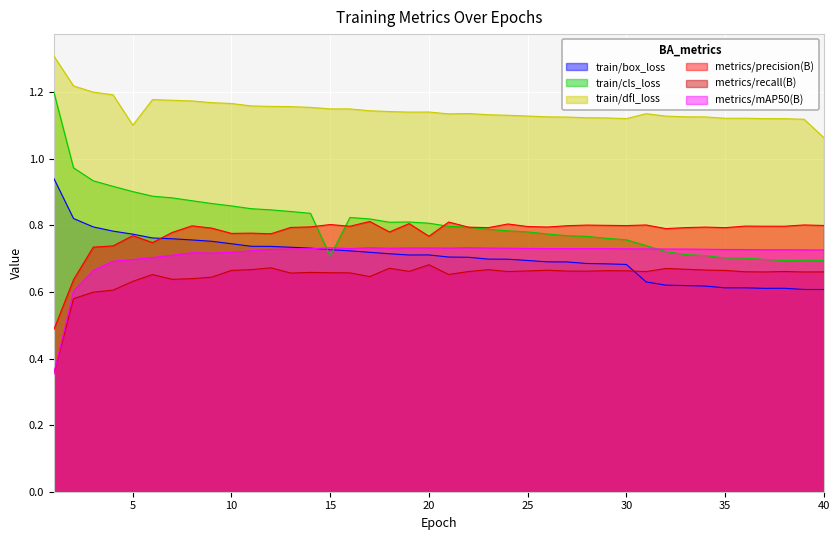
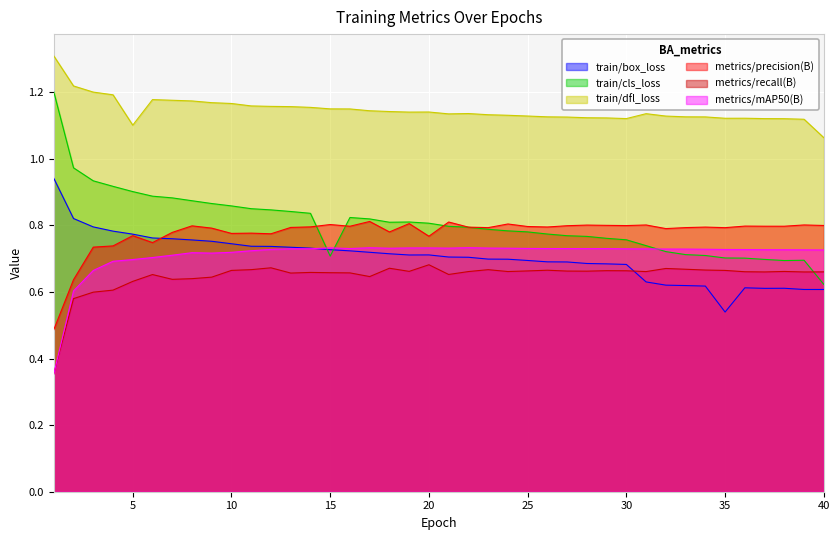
  {
    "train/box_loss": {
      "10": 0.75,
      "20": 0.71,
      "25": 0.69,
      "30": 0.68,
-     "35": 0.61,
+     "35": 0.54,
      "40": 0.61
    },
    "train/cls_loss": {
      "5": 0.90,
      "10": 0.86,
      "15": 0.71,
      "20": 0.81,
      "25": 0.78,
      "30": 0.76,
      "35": 0.70,
-     "40": 0.69
+     "40": 0.62
    },
    "train/dfl_loss": {
      "5": 1.10,
      "10": 1.17,
      "15": 1.15,
      "20": 1.14,
      "25": 1.13,
      "30": 1.12,
      "35": 1.12,
      "40": 1.06
    },
    "metrics/mAP50(B)": {
      "5": 0.70,
      "10": 0.72,
      "20": 0.73,
      "25": 0.73,
      "30": 0.73,
      "35": 0.73,
      "40": 0.73
    }
  }
